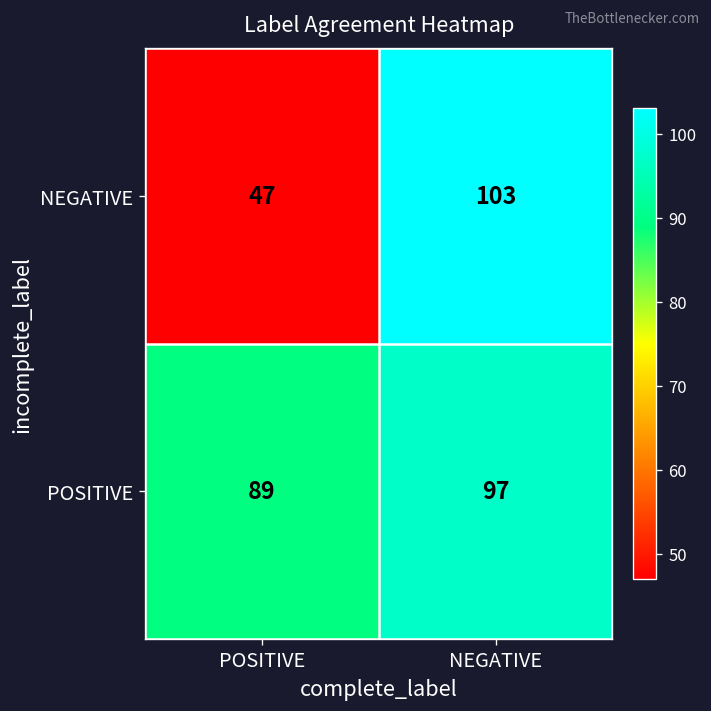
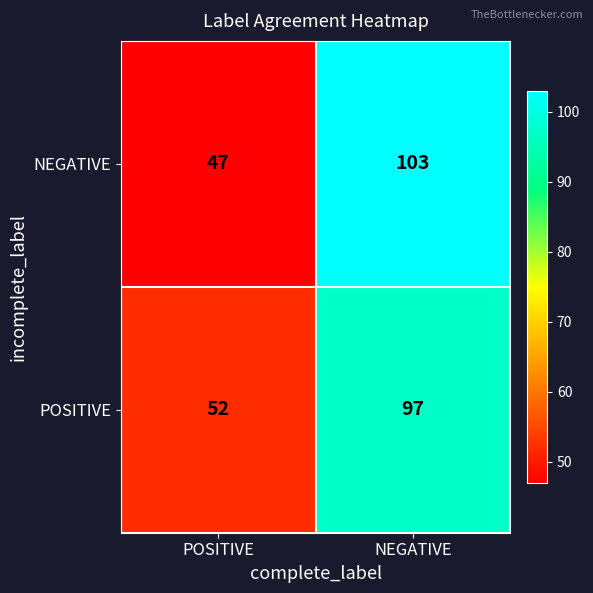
  {
    "NEGATIVE": {
      "POSITIVE": 47,
      "NEGATIVE": 103
    },
    "POSITIVE": {
-     "POSITIVE": 89,
+     "POSITIVE": 52,
      "NEGATIVE": 97
    }
  }
